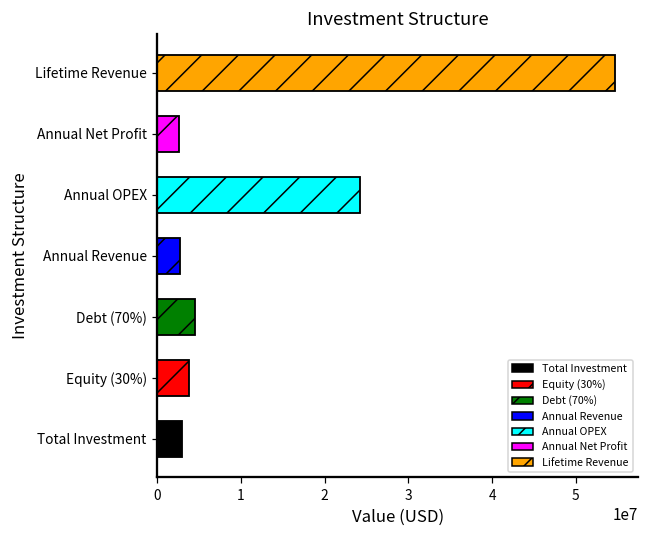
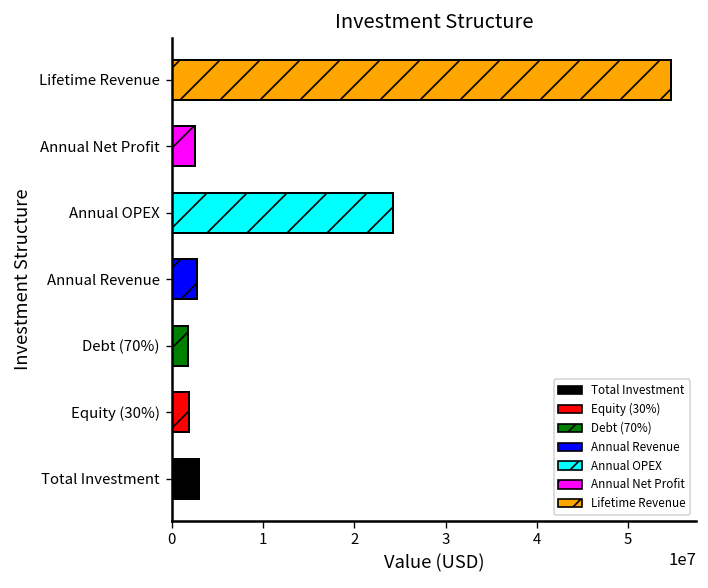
  {
    "Lifetime Revenue": 55000000,
    "Annual Net Profit": 3000000,
    "Annual OPEX": 24000000,
    "Annual Revenue": 3000000,
-   "Debt (70%)": 5000000,
-   "Equity (30%)": 4000000,
+   "Debt (70%)": 2000000,
+   "Equity (30%)": 2000000,
    "Total Investment": 3000000
  }
